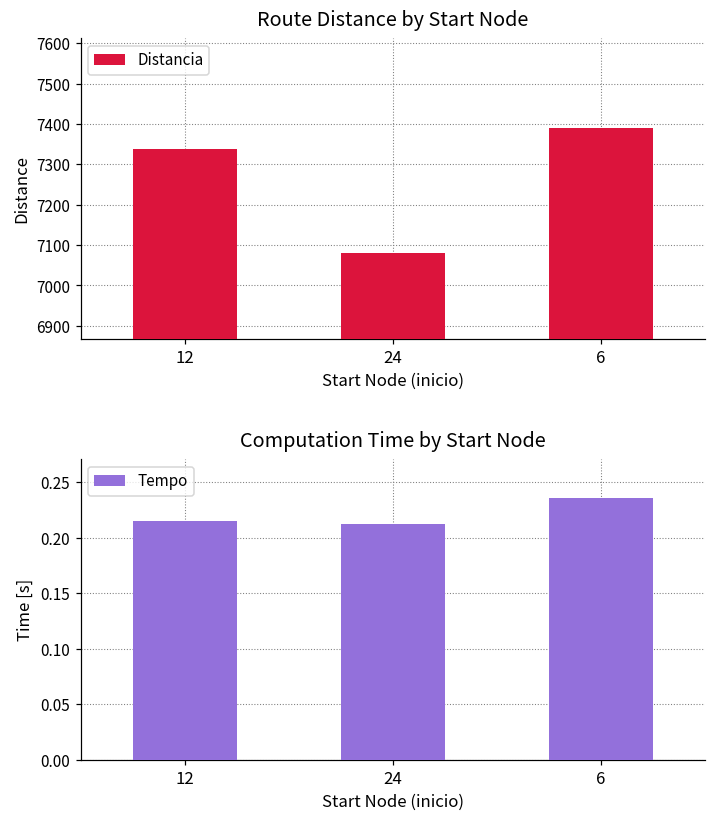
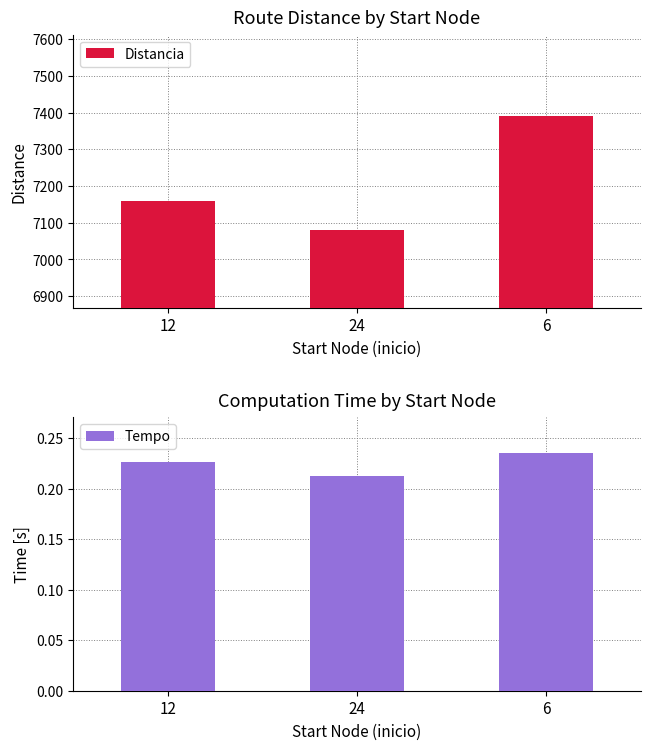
  {
    "Route Distance by Start Node": {
-     "12": 7340,
+     "12": 7160,
      "24": 7080,
      "6": 7390
    },
    "Computation Time by Start Node": {
-     "12": 0.215,
+     "12": 0.227,
      "24": 0.212,
      "6": 0.236
    }
  }
